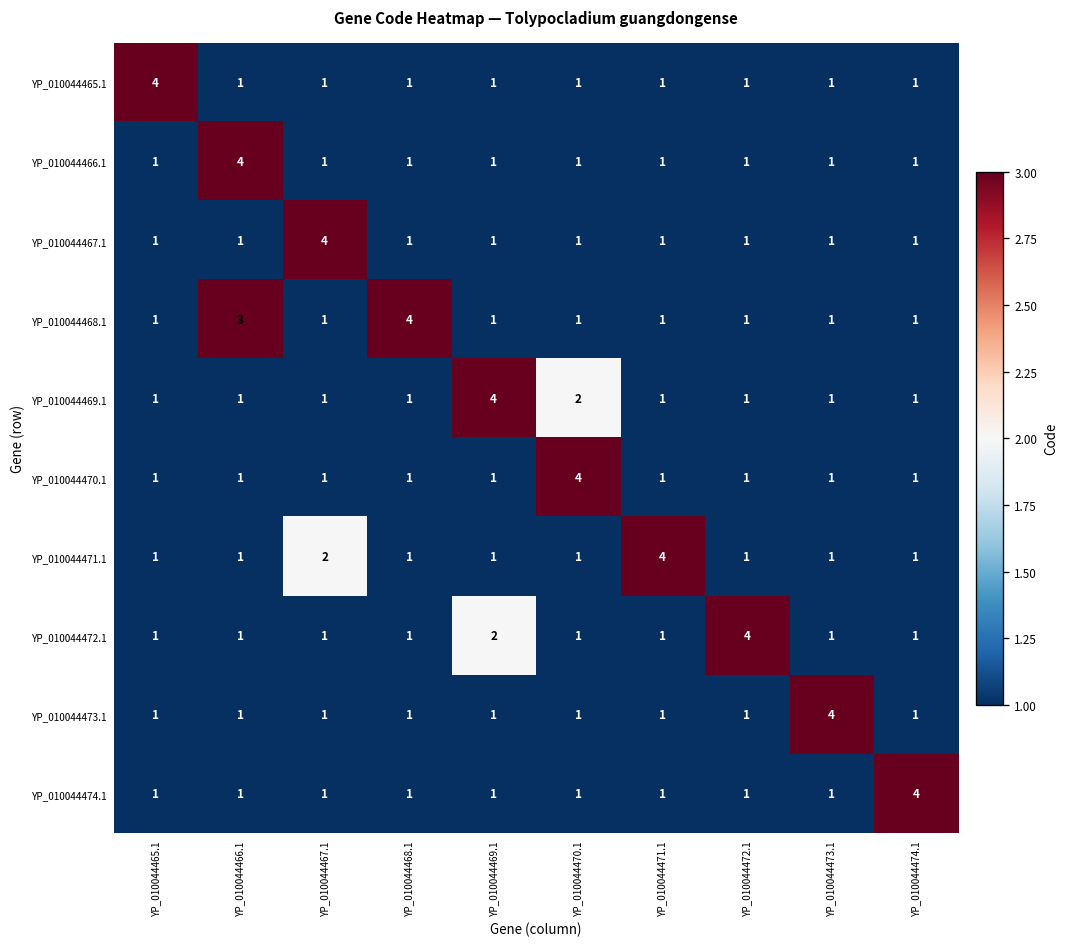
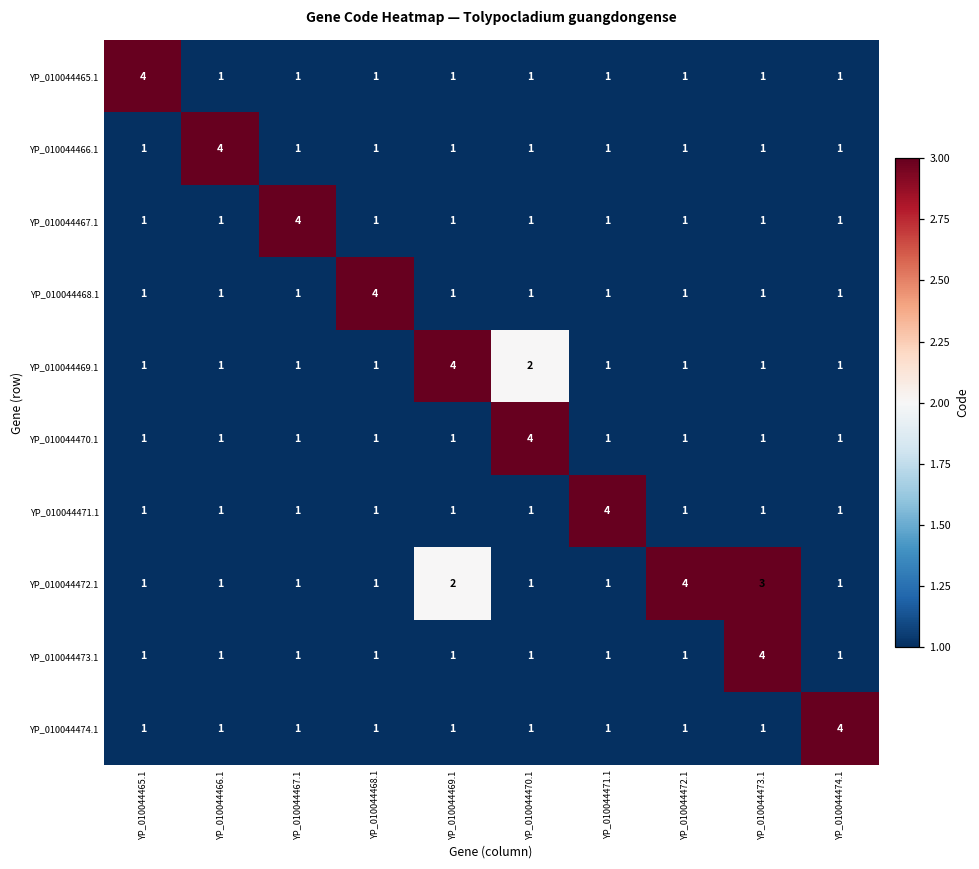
  {
    "YP_010044465.1": {
      "YP_010044465.1": 4,
      "YP_010044466.1": 1,
      "YP_010044467.1": 1,
      "YP_010044468.1": 1,
      "YP_010044469.1": 1,
      "YP_010044470.1": 1,
      "YP_010044471.1": 1,
      "YP_010044472.1": 1,
      "YP_010044473.1": 1,
      "YP_010044474.1": 1
    },
    "YP_010044466.1": {
      "YP_010044465.1": 1,
      "YP_010044466.1": 4,
      "YP_010044467.1": 1,
      "YP_010044468.1": 1,
      "YP_010044469.1": 1,
      "YP_010044470.1": 1,
      "YP_010044471.1": 1,
      "YP_010044472.1": 1,
      "YP_010044473.1": 1,
      "YP_010044474.1": 1
    },
    "YP_010044467.1": {
      "YP_010044465.1": 1,
      "YP_010044466.1": 1,
      "YP_010044467.1": 4,
      "YP_010044468.1": 1,
      "YP_010044469.1": 1,
      "YP_010044470.1": 1,
      "YP_010044471.1": 1,
      "YP_010044472.1": 1,
      "YP_010044473.1": 1,
      "YP_010044474.1": 1
    },
    "YP_010044468.1": {
      "YP_010044465.1": 1,
-     "YP_010044466.1": 3,
+     "YP_010044466.1": 1,
      "YP_010044467.1": 1,
      "YP_010044468.1": 4,
      "YP_010044469.1": 1,
      "YP_010044470.1": 1,
      "YP_010044471.1": 1,
      "YP_010044472.1": 1,
      "YP_010044473.1": 1,
      "YP_010044474.1": 1
    },
    "YP_010044469.1": {
      "YP_010044465.1": 1,
      "YP_010044466.1": 1,
      "YP_010044467.1": 1,
      "YP_010044468.1": 1,
      "YP_010044469.1": 4,
      "YP_010044470.1": 2,
      "YP_010044471.1": 1,
      "YP_010044472.1": 1,
      "YP_010044473.1": 1,
      "YP_010044474.1": 1
    },
    "YP_010044470.1": {
      "YP_010044465.1": 1,
      "YP_010044466.1": 1,
      "YP_010044467.1": 1,
      "YP_010044468.1": 1,
      "YP_010044469.1": 1,
      "YP_010044470.1": 4,
      "YP_010044471.1": 1,
      "YP_010044472.1": 1,
      "YP_010044473.1": 1,
      "YP_010044474.1": 1
    },
    "YP_010044471.1": {
      "YP_010044465.1": 1,
      "YP_010044466.1": 1,
-     "YP_010044467.1": 2,
+     "YP_010044467.1": 1,
      "YP_010044468.1": 1,
      "YP_010044469.1": 1,
      "YP_010044470.1": 1,
      "YP_010044471.1": 4,
      "YP_010044472.1": 1,
      "YP_010044473.1": 1,
      "YP_010044474.1": 1
    },
    "YP_010044472.1": {
      "YP_010044465.1": 1,
      "YP_010044466.1": 1,
      "YP_010044467.1": 1,
      "YP_010044468.1": 1,
      "YP_010044469.1": 2,
      "YP_010044470.1": 1,
      "YP_010044471.1": 1,
      "YP_010044472.1": 4,
-     "YP_010044473.1": 1,
+     "YP_010044473.1": 3,
      "YP_010044474.1": 1
    },
    "YP_010044473.1": {
      "YP_010044465.1": 1,
      "YP_010044466.1": 1,
      "YP_010044467.1": 1,
      "YP_010044468.1": 1,
      "YP_010044469.1": 1,
      "YP_010044470.1": 1,
      "YP_010044471.1": 1,
      "YP_010044472.1": 1,
      "YP_010044473.1": 4,
      "YP_010044474.1": 1
    },
    "YP_010044474.1": {
      "YP_010044465.1": 1,
      "YP_010044466.1": 1,
      "YP_010044467.1": 1,
      "YP_010044468.1": 1,
      "YP_010044469.1": 1,
      "YP_010044470.1": 1,
      "YP_010044471.1": 1,
      "YP_010044472.1": 1,
      "YP_010044473.1": 1,
      "YP_010044474.1": 4
    }
  }
